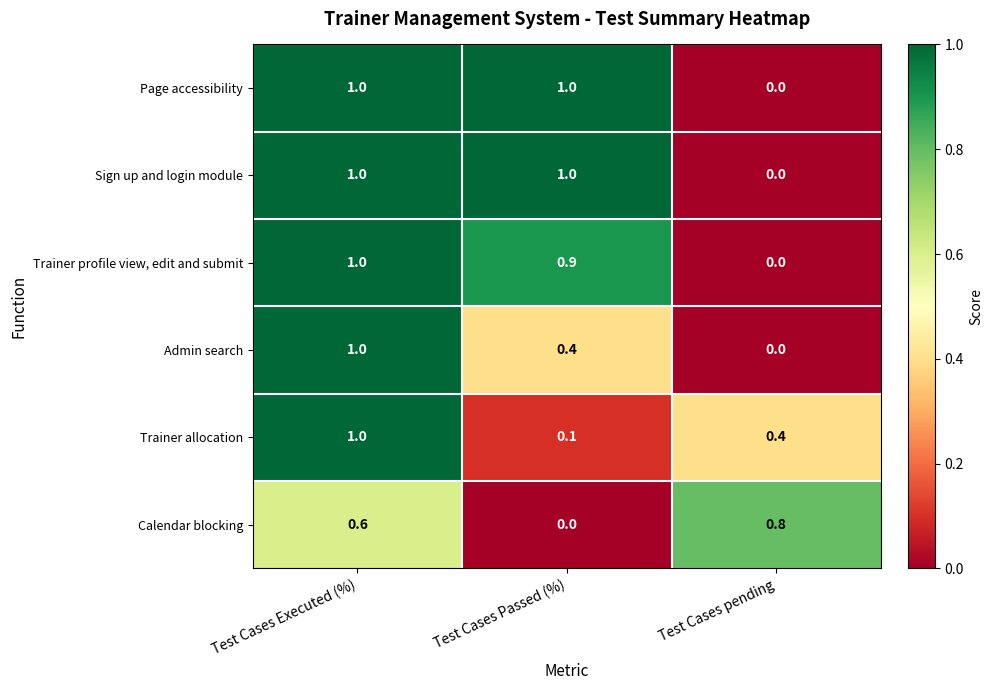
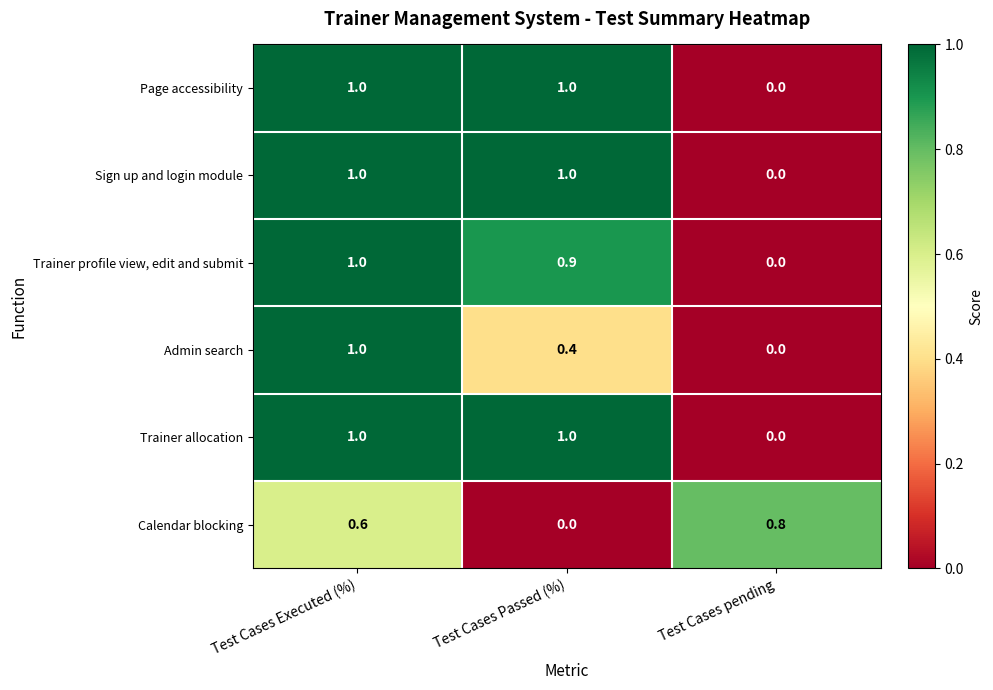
  {
    "Page accessibility": {
      "Test Cases Executed (%)": 1.0,
      "Test Cases Passed (%)": 1.0,
      "Test Cases pending": 0.0
    },
    "Sign up and login module": {
      "Test Cases Executed (%)": 1.0,
      "Test Cases Passed (%)": 1.0,
      "Test Cases pending": 0.0
    },
    "Trainer profile view, edit and submit": {
      "Test Cases Executed (%)": 1.0,
      "Test Cases Passed (%)": 0.9,
      "Test Cases pending": 0.0
    },
    "Admin search": {
      "Test Cases Executed (%)": 1.0,
      "Test Cases Passed (%)": 0.4,
      "Test Cases pending": 0.0
    },
    "Trainer allocation": {
      "Test Cases Executed (%)": 1.0,
-     "Test Cases Passed (%)": 0.1,
-     "Test Cases pending": 0.4
+     "Test Cases Passed (%)": 1.0,
+     "Test Cases pending": 0.0
    },
    "Calendar blocking": {
      "Test Cases Executed (%)": 0.6,
      "Test Cases Passed (%)": 0.0,
      "Test Cases pending": 0.8
    }
  }
